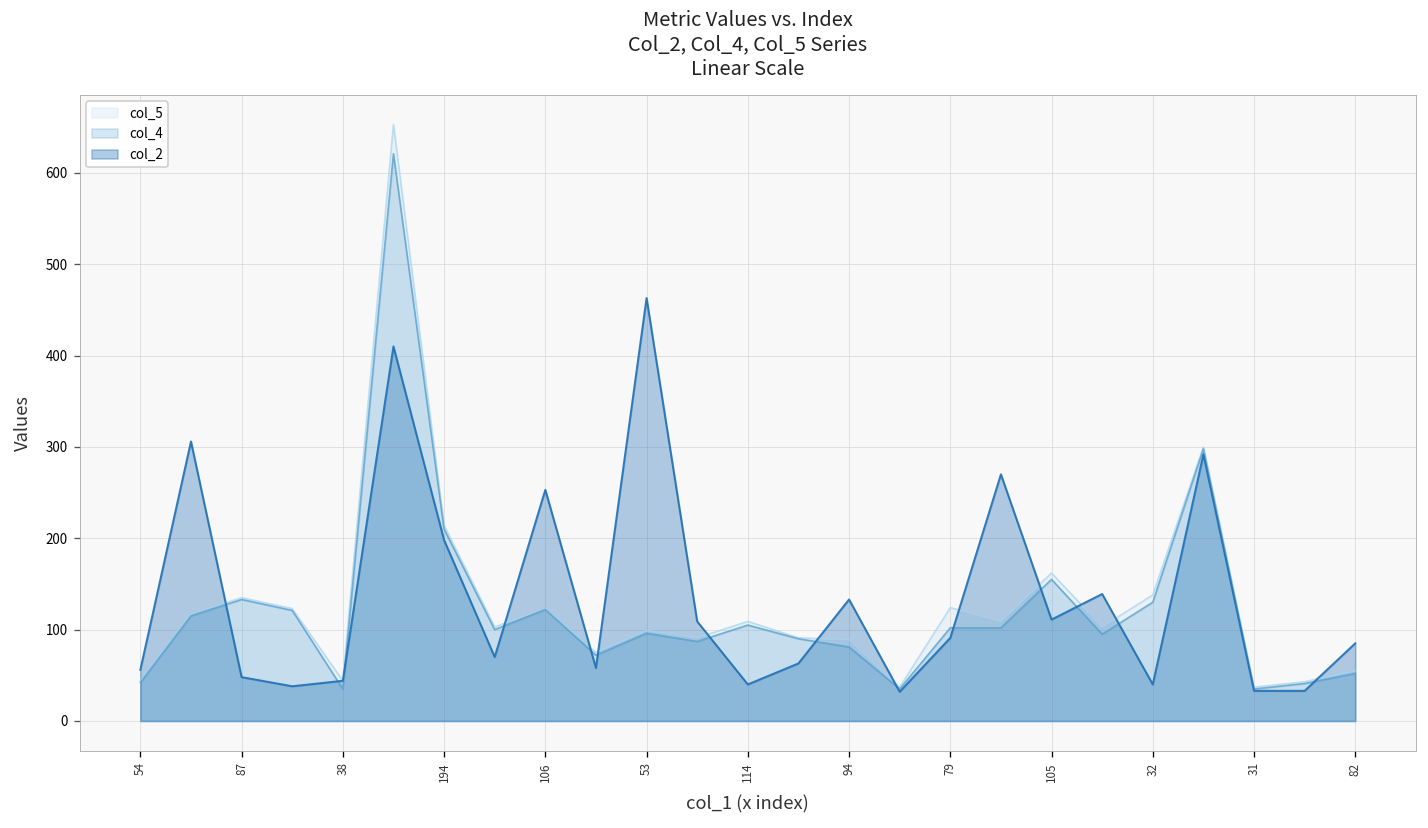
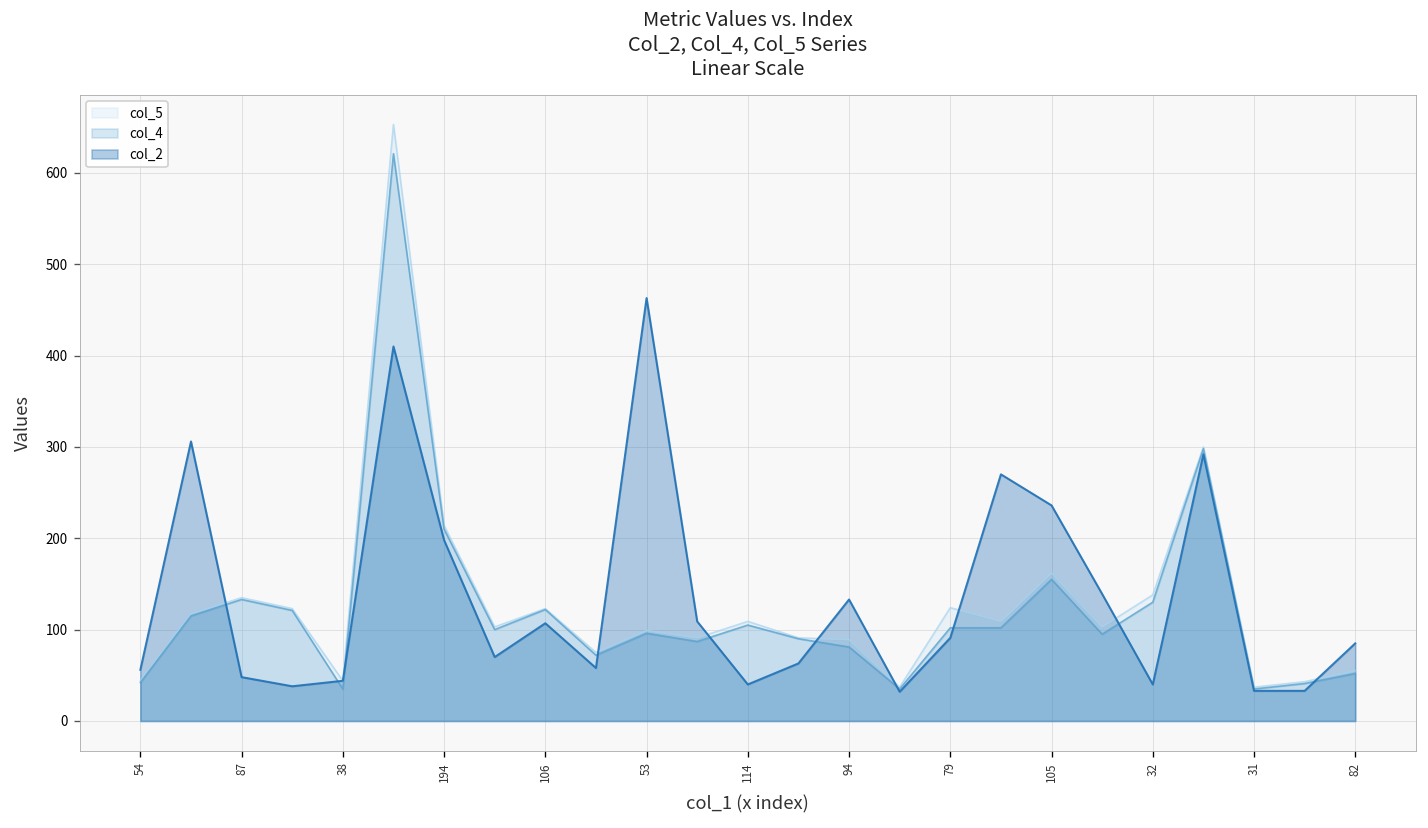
  {
    "col_2": {
      "54": 60,
      "87": 50,
      "194": 200,
-     "106": 250,
+     "106": 110,
      "53": 460,
      "114": 40,
      "94": 130,
      "79": 90,
-     "105": 110,
+     "105": 240,
      "32": 40,
      "82": 90
    }
  }
